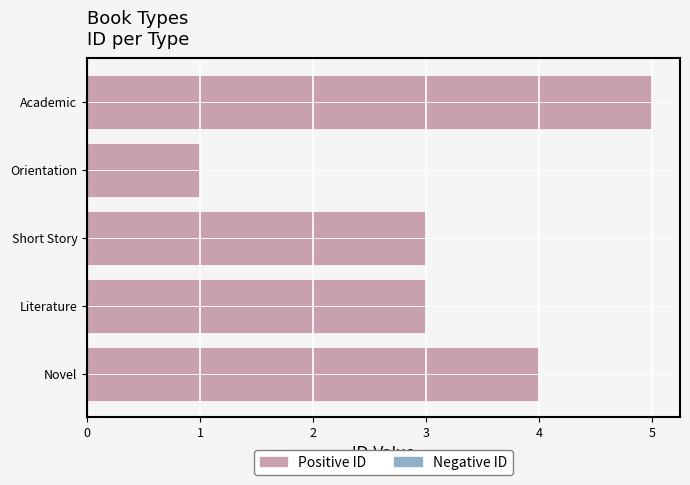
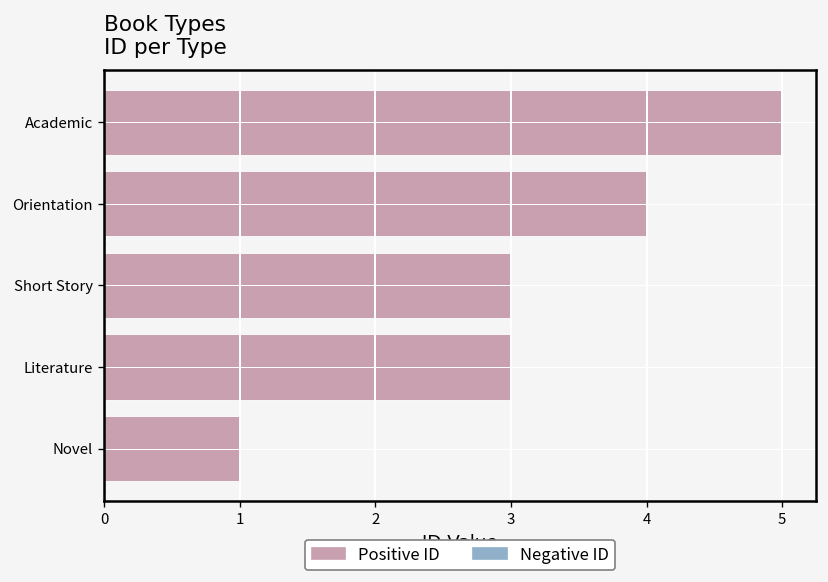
  {
    "Academic": 5,
-   "Orientation": 1,
+   "Orientation": 4,
    "Short Story": 3,
    "Literature": 3,
-   "Novel": 4
+   "Novel": 1
  }
